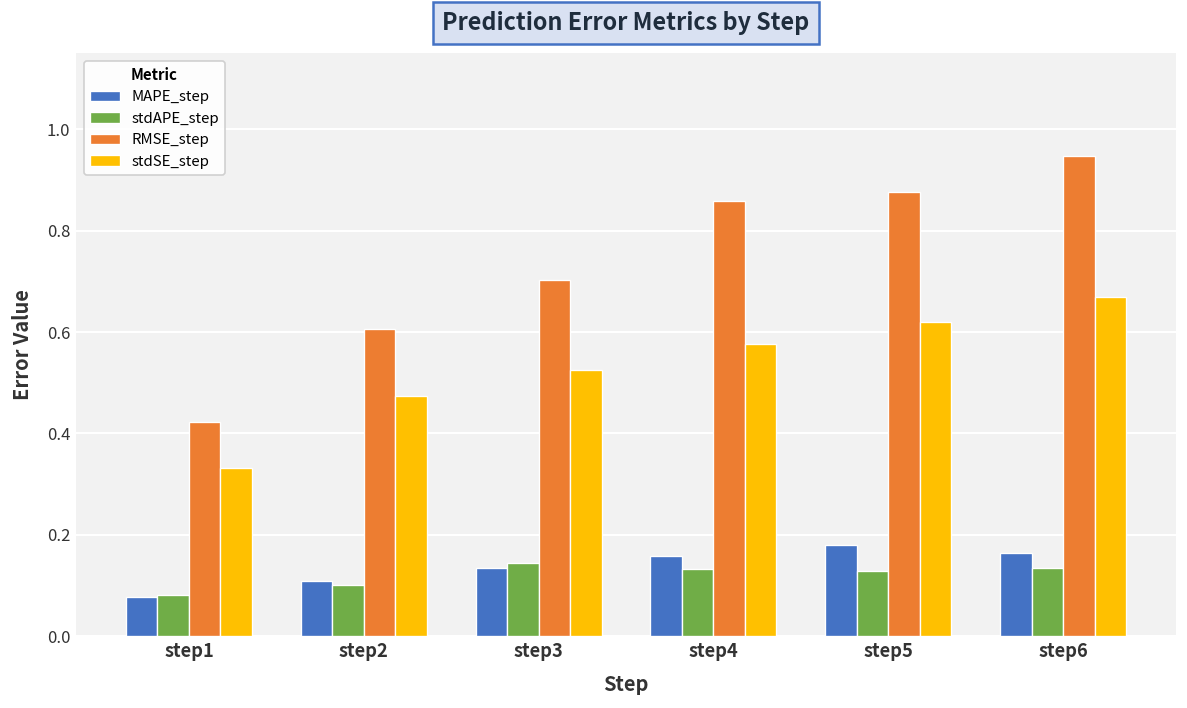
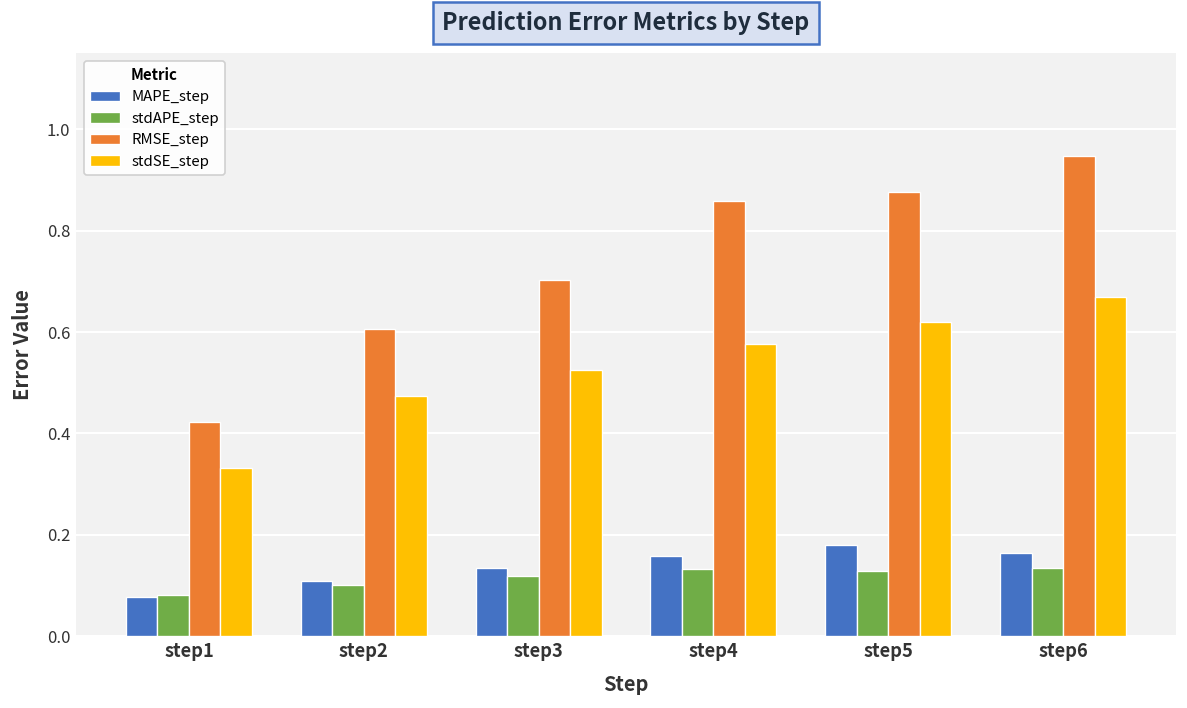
  {
    "MAPE_step": {
      "step1": 0.08,
      "step2": 0.11,
      "step3": 0.14,
      "step4": 0.16,
      "step5": 0.18,
      "step6": 0.16
    },
    "stdAPE_step": {
      "step1": 0.08,
      "step2": 0.10,
-     "step3": 0.14,
+     "step3": 0.12,
      "step4": 0.13,
      "step5": 0.13,
      "step6": 0.14
    },
    "RMSE_step": {
      "step1": 0.42,
      "step2": 0.61,
      "step3": 0.70,
      "step4": 0.86,
      "step5": 0.88,
      "step6": 0.95
    },
    "stdSE_step": {
      "step1": 0.33,
      "step2": 0.47,
      "step3": 0.52,
      "step4": 0.58,
      "step5": 0.62,
      "step6": 0.67
    }
  }
